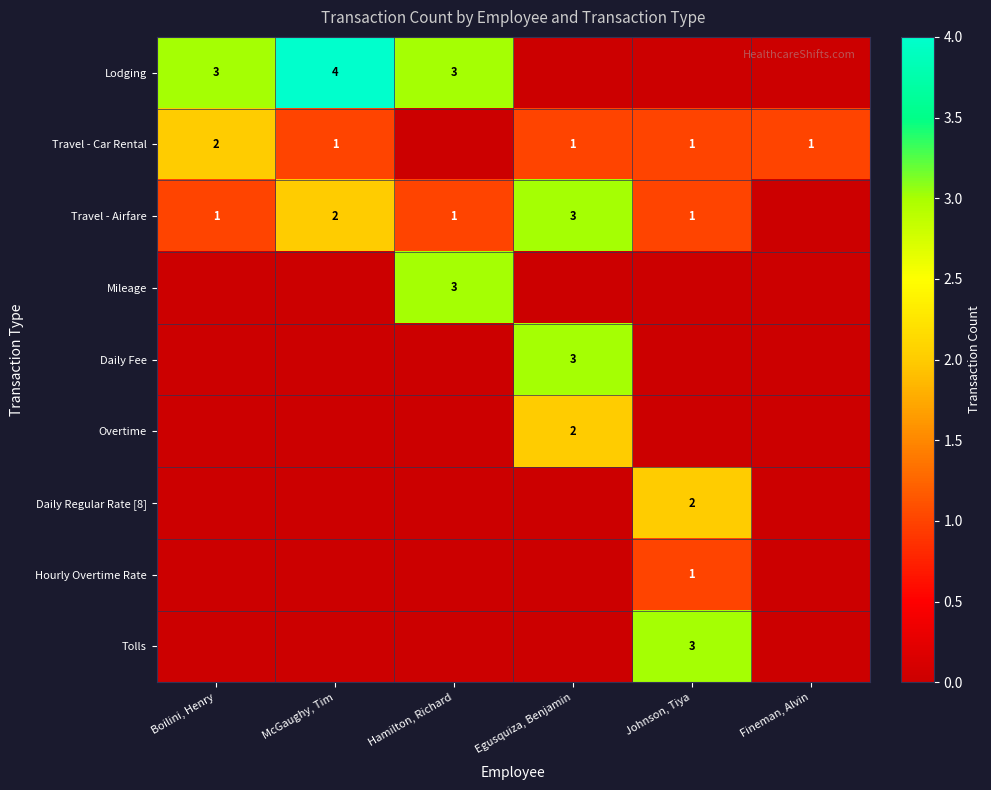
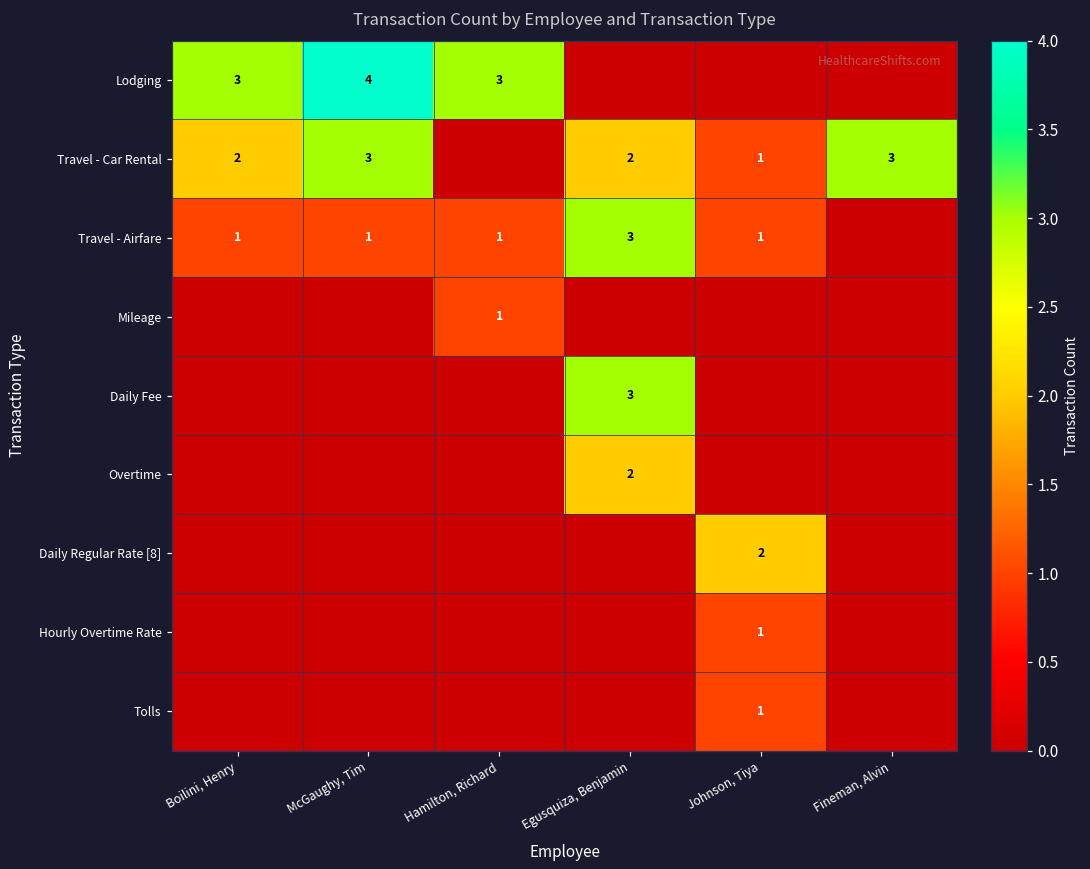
  {
    "Lodging": {
      "Boilini, Henry": 3,
      "McGaughy, Tim": 4,
      "Hamilton, Richard": 3
    },
    "Travel - Car Rental": {
      "Boilini, Henry": 2,
-     "McGaughy, Tim": 1,
-     "Egusquiza, Benjamin": 1,
+     "McGaughy, Tim": 3,
+     "Egusquiza, Benjamin": 2,
      "Johnson, Tiya": 1,
-     "Fineman, Alvin": 1
+     "Fineman, Alvin": 3
    },
    "Travel - Airfare": {
      "Boilini, Henry": 1,
-     "McGaughy, Tim": 2,
+     "McGaughy, Tim": 1,
      "Hamilton, Richard": 1,
      "Egusquiza, Benjamin": 3,
      "Johnson, Tiya": 1
    },
    "Mileage": {
-     "Hamilton, Richard": 3
+     "Hamilton, Richard": 1
    },
    "Daily Fee": {
      "Egusquiza, Benjamin": 3
    },
    "Overtime": {
      "Egusquiza, Benjamin": 2
    },
    "Daily Regular Rate [8]": {
      "Johnson, Tiya": 2
    },
    "Hourly Overtime Rate": {
      "Johnson, Tiya": 1
    },
    "Tolls": {
-     "Johnson, Tiya": 3
+     "Johnson, Tiya": 1
    }
  }
